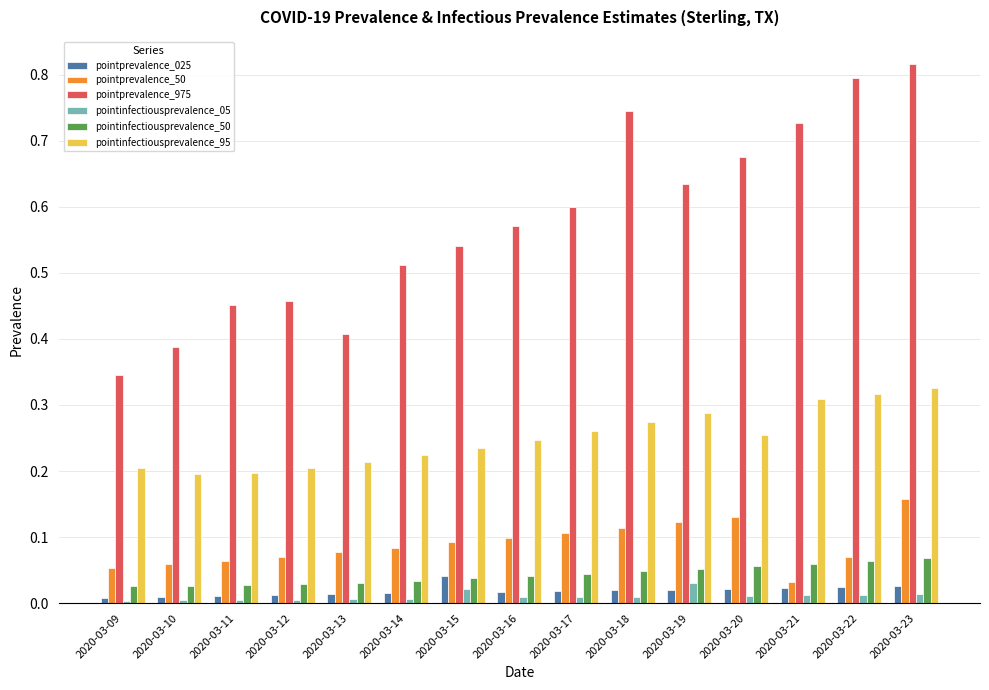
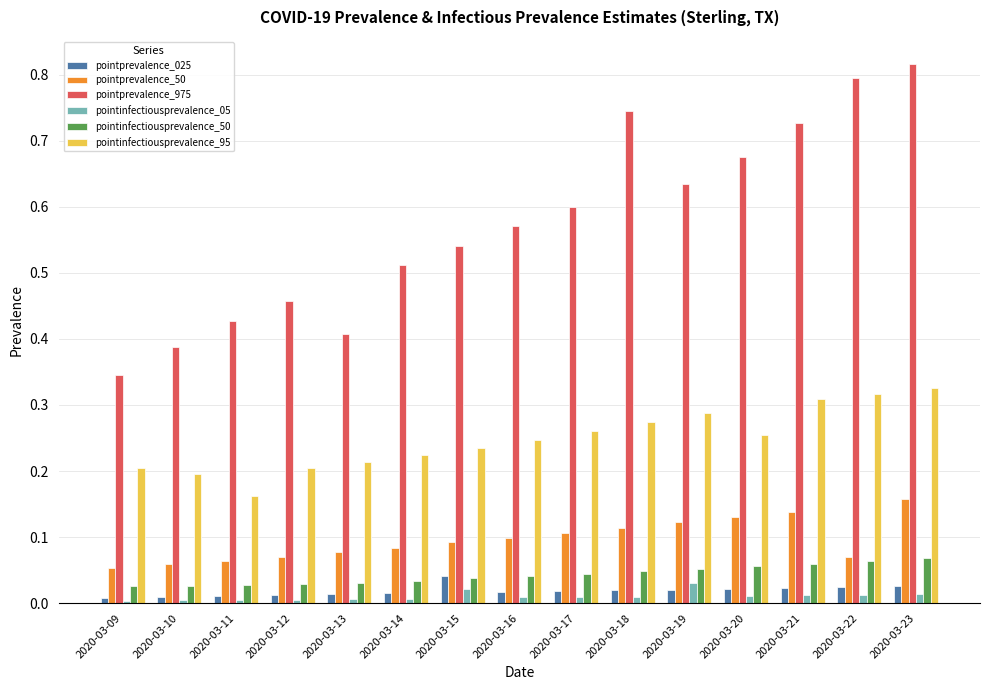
  {
    "pointprevalence_025": {
      "2020-03-09": 0.01,
      "2020-03-10": 0.01,
      "2020-03-11": 0.01,
      "2020-03-12": 0.01,
      "2020-03-13": 0.01,
      "2020-03-14": 0.02,
      "2020-03-15": 0.04,
      "2020-03-16": 0.02,
      "2020-03-17": 0.02,
      "2020-03-18": 0.02,
      "2020-03-19": 0.02,
      "2020-03-20": 0.02,
      "2020-03-21": 0.02,
      "2020-03-22": 0.02,
      "2020-03-23": 0.03
    },
    "pointprevalence_50": {
      "2020-03-09": 0.05,
      "2020-03-10": 0.06,
      "2020-03-11": 0.06,
      "2020-03-12": 0.07,
      "2020-03-13": 0.08,
      "2020-03-14": 0.08,
      "2020-03-15": 0.09,
      "2020-03-16": 0.10,
      "2020-03-17": 0.11,
      "2020-03-18": 0.11,
      "2020-03-19": 0.12,
      "2020-03-20": 0.13,
-     "2020-03-21": 0.03,
+     "2020-03-21": 0.14,
      "2020-03-22": 0.07,
      "2020-03-23": 0.16
    },
    "pointprevalence_975": {
      "2020-03-09": 0.34,
      "2020-03-10": 0.39,
-     "2020-03-11": 0.45,
+     "2020-03-11": 0.43,
      "2020-03-12": 0.46,
      "2020-03-13": 0.41,
      "2020-03-14": 0.51,
      "2020-03-15": 0.54,
      "2020-03-16": 0.57,
      "2020-03-17": 0.60,
      "2020-03-18": 0.75,
      "2020-03-19": 0.63,
      "2020-03-20": 0.68,
      "2020-03-21": 0.73,
      "2020-03-22": 0.80,
      "2020-03-23": 0.82
    },
    "pointinfectiousprevalence_05": {
      "2020-03-10": 0.00,
      "2020-03-11": 0.00,
      "2020-03-12": 0.01,
      "2020-03-13": 0.01,
      "2020-03-14": 0.01,
      "2020-03-15": 0.02,
      "2020-03-16": 0.01,
      "2020-03-17": 0.01,
      "2020-03-18": 0.01,
      "2020-03-19": 0.03,
      "2020-03-20": 0.01,
      "2020-03-21": 0.01,
      "2020-03-22": 0.01,
      "2020-03-23": 0.01
    },
    "pointinfectiousprevalence_50": {
      "2020-03-09": 0.03,
      "2020-03-10": 0.03,
      "2020-03-11": 0.03,
      "2020-03-12": 0.03,
      "2020-03-13": 0.03,
      "2020-03-14": 0.03,
      "2020-03-15": 0.04,
      "2020-03-16": 0.04,
      "2020-03-17": 0.04,
      "2020-03-18": 0.05,
      "2020-03-19": 0.05,
      "2020-03-20": 0.06,
      "2020-03-21": 0.06,
      "2020-03-22": 0.06,
      "2020-03-23": 0.07
    },
    "pointinfectiousprevalence_95": {
      "2020-03-09": 0.20,
      "2020-03-10": 0.20,
-     "2020-03-11": 0.20,
+     "2020-03-11": 0.16,
      "2020-03-12": 0.20,
      "2020-03-13": 0.21,
      "2020-03-14": 0.22,
      "2020-03-15": 0.24,
      "2020-03-16": 0.25,
      "2020-03-17": 0.26,
      "2020-03-18": 0.27,
      "2020-03-19": 0.29,
      "2020-03-20": 0.25,
      "2020-03-21": 0.31,
      "2020-03-22": 0.32,
      "2020-03-23": 0.33
    }
  }
